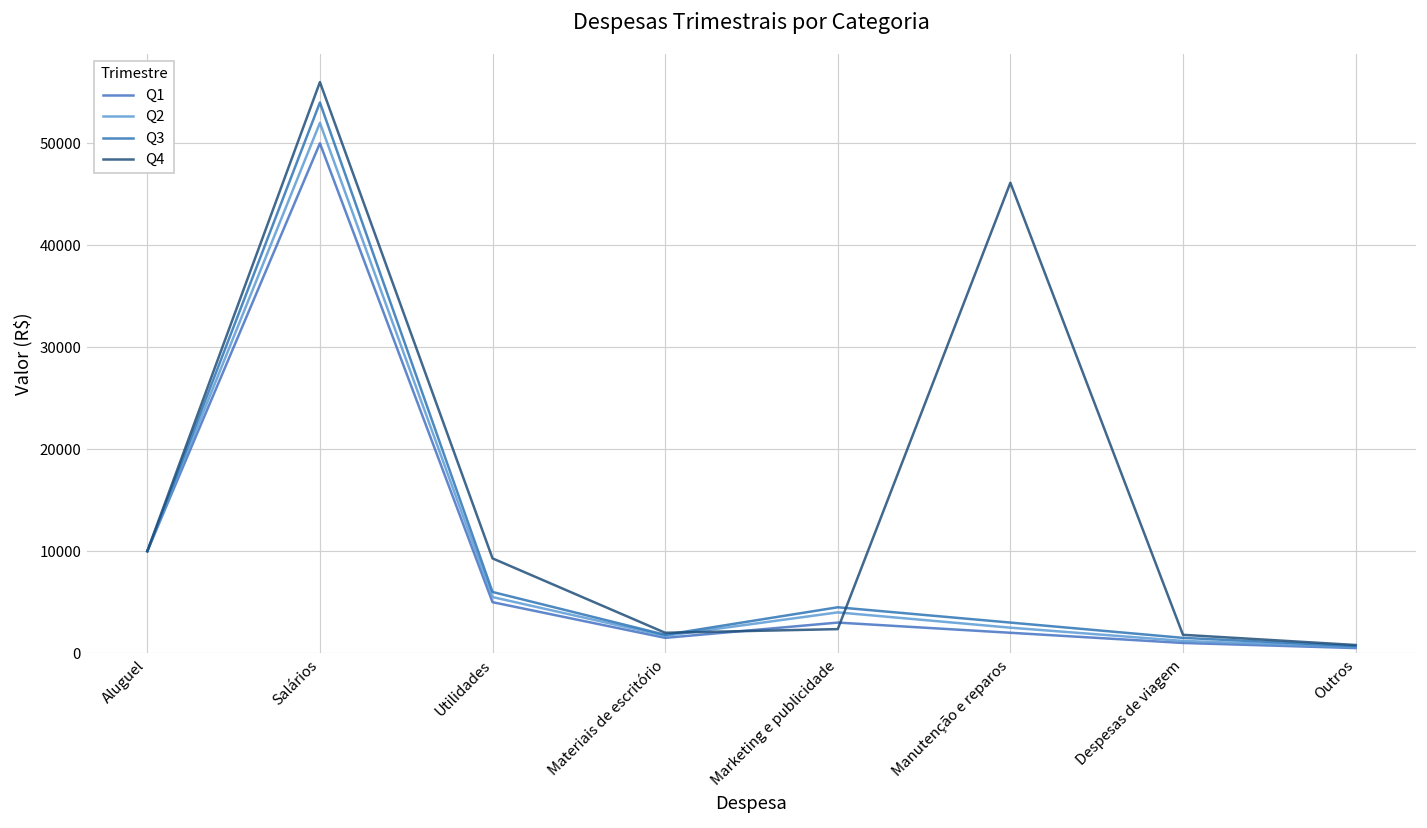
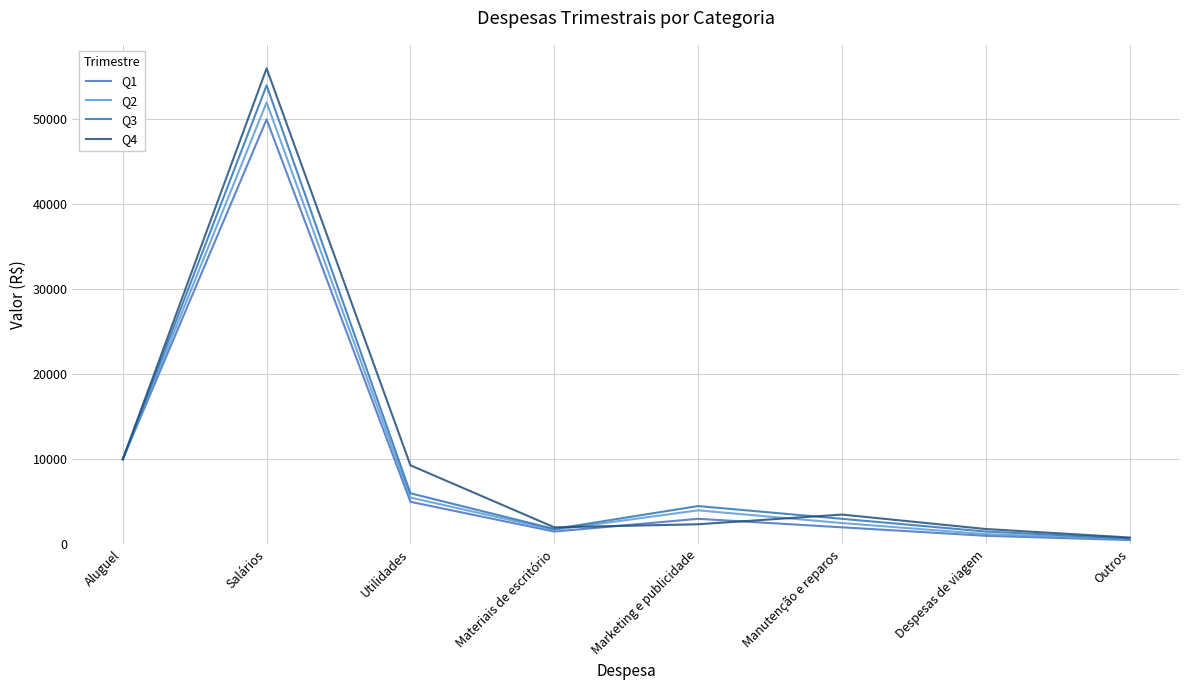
  {
    "Q4": {
      "Salários": 56000,
      "Utilidades": 9000,
      "Marketing e publicidade": 2000,
-     "Manutenção e reparos": 46000,
+     "Manutenção e reparos": 4000,
      "Despesas de viagem": 2000
    }
  }
